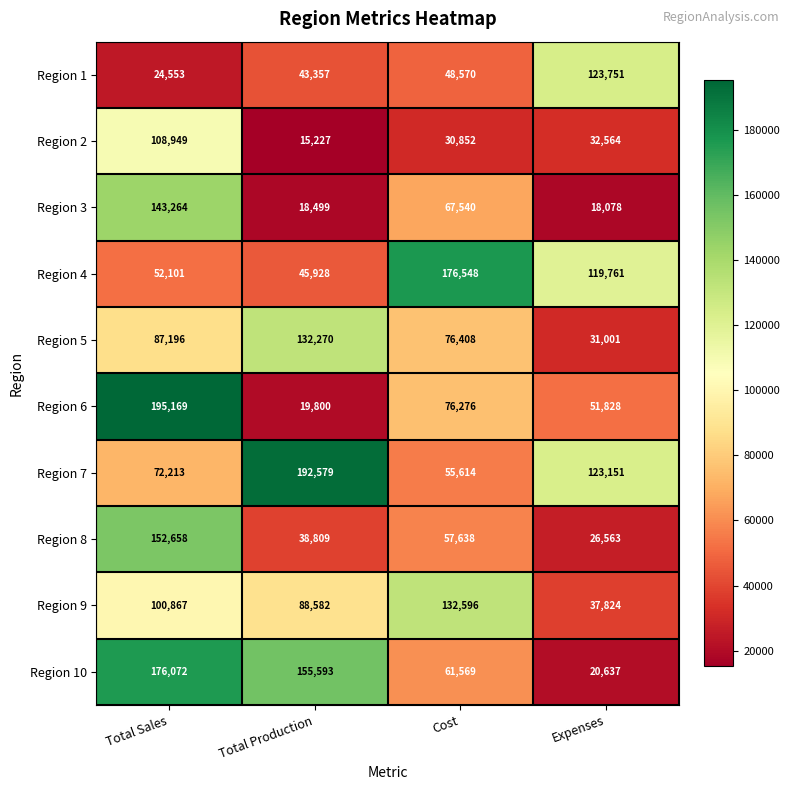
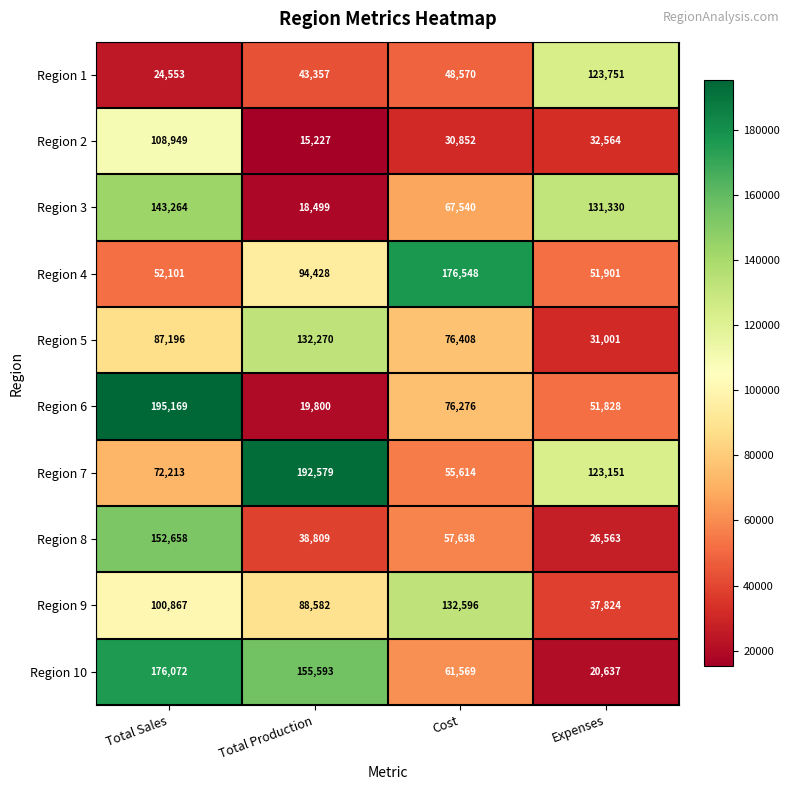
  {
    "Region 1": {
      "Total Sales": "24,553",
      "Total Production": "43,357",
      "Cost": "48,570",
      "Expenses": "123,751"
    },
    "Region 2": {
      "Total Sales": "108,949",
      "Total Production": "15,227",
      "Cost": "30,852",
      "Expenses": "32,564"
    },
    "Region 3": {
      "Total Sales": "143,264",
      "Total Production": "18,499",
      "Cost": "67,540",
-     "Expenses": "18,078"
+     "Expenses": "131,330"
    },
    "Region 4": {
      "Total Sales": "52,101",
-     "Total Production": "45,928",
+     "Total Production": "94,428",
      "Cost": "176,548",
-     "Expenses": "119,761"
+     "Expenses": "51,901"
    },
    "Region 5": {
      "Total Sales": "87,196",
      "Total Production": "132,270",
      "Cost": "76,408",
      "Expenses": "31,001"
    },
    "Region 6": {
      "Total Sales": "195,169",
      "Total Production": "19,800",
      "Cost": "76,276",
      "Expenses": "51,828"
    },
    "Region 7": {
      "Total Sales": "72,213",
      "Total Production": "192,579",
      "Cost": "55,614",
      "Expenses": "123,151"
    },
    "Region 8": {
      "Total Sales": "152,658",
      "Total Production": "38,809",
      "Cost": "57,638",
      "Expenses": "26,563"
    },
    "Region 9": {
      "Total Sales": "100,867",
      "Total Production": "88,582",
      "Cost": "132,596",
      "Expenses": "37,824"
    },
    "Region 10": {
      "Total Sales": "176,072",
      "Total Production": "155,593",
      "Cost": "61,569",
      "Expenses": "20,637"
    }
  }
